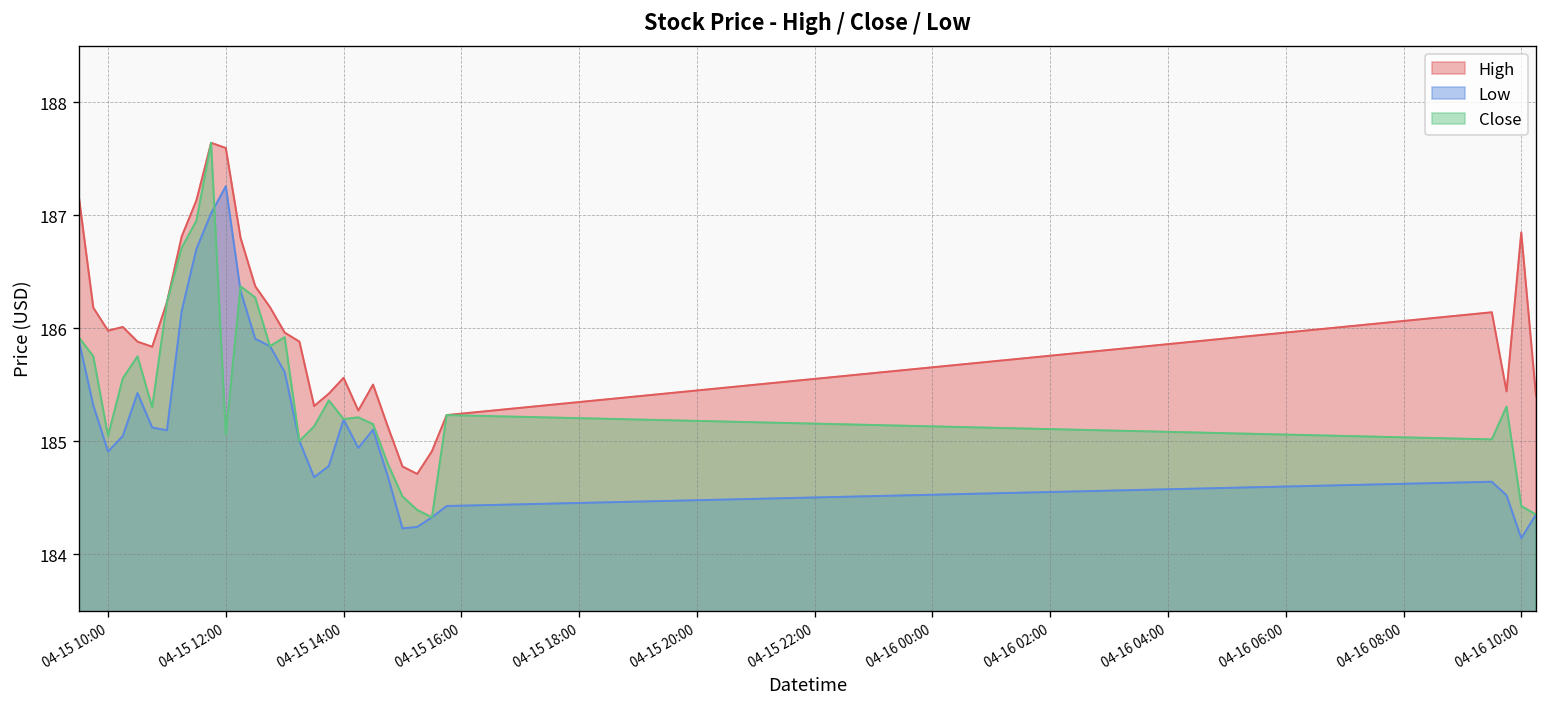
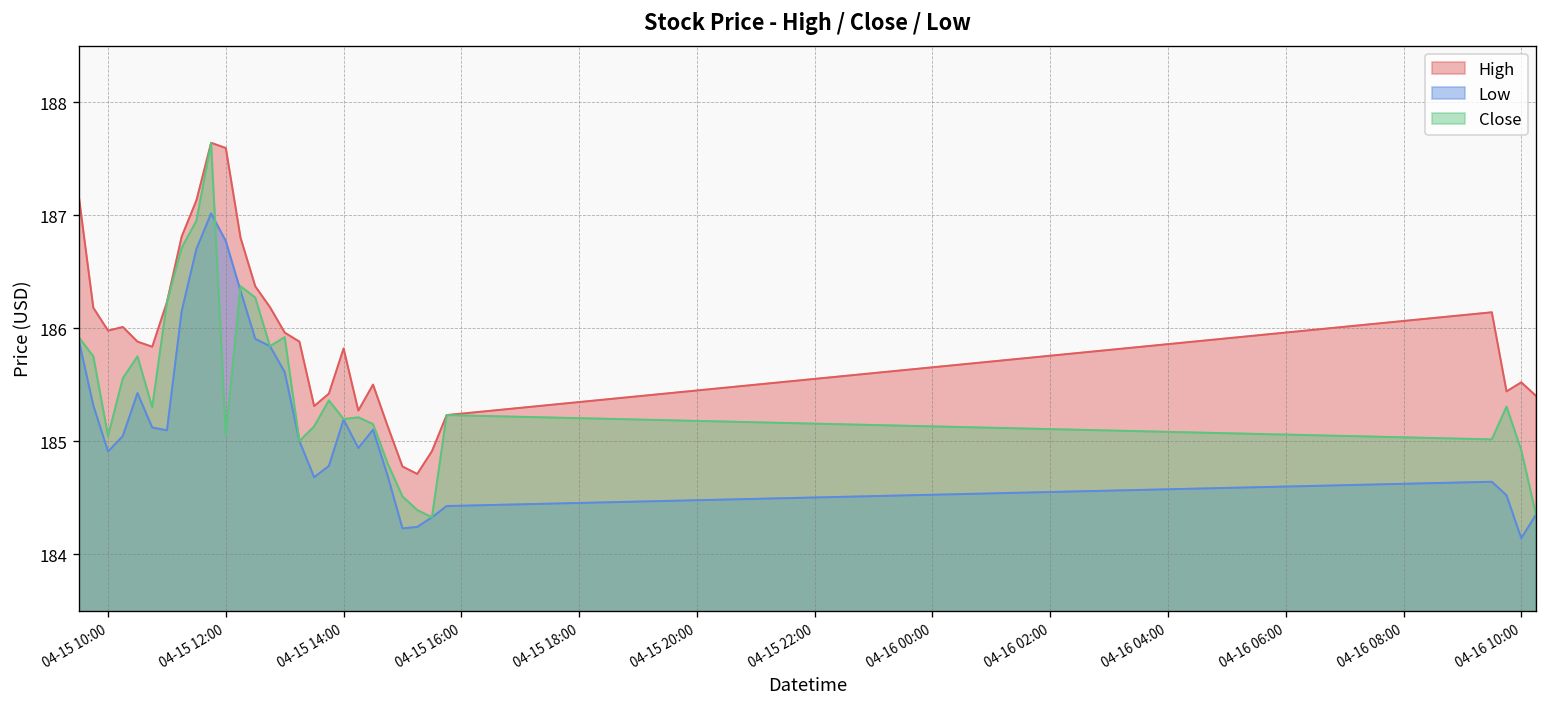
  {
    "High": {
      "04-15 10:00": 186.0,
      "04-15 12:00": 187.6,
-     "04-15 14:00": 185.6,
-     "04-16 10:00": 186.8
+     "04-15 14:00": 185.8,
+     "04-16 10:00": 185.5
    },
    "Low": {
      "04-15 10:00": 184.9,
-     "04-15 12:00": 187.3,
+     "04-15 12:00": 186.8,
      "04-16 10:00": 184.1
    },
    "Close": {
      "04-15 10:00": 185.0,
      "04-15 12:00": 185.1,
-     "04-16 10:00": 184.4
+     "04-16 10:00": 184.9
    }
  }
